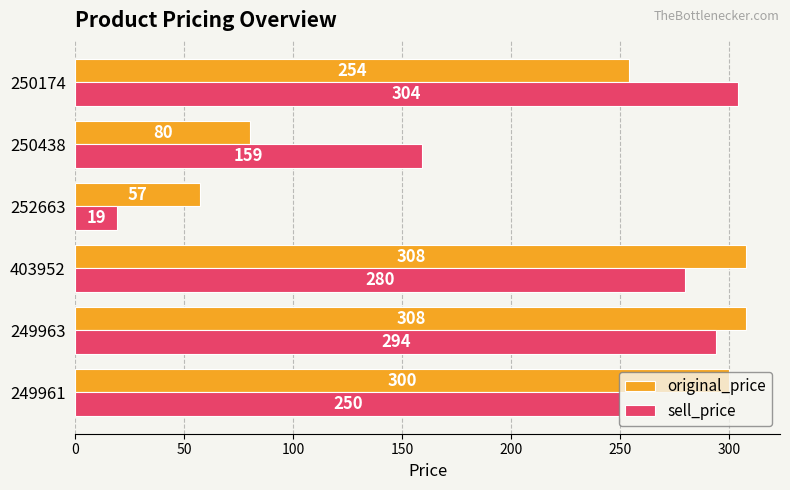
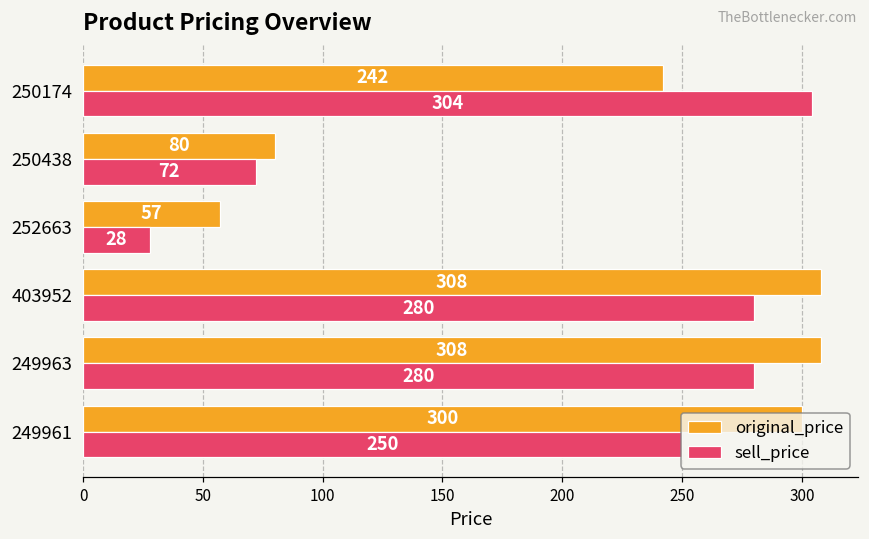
  {
    "original_price": {
-     "250174": 254,
+     "250174": 242,
      "250438": 80,
      "252663": 57,
      "403952": 308,
      "249963": 308
    },
    "sell_price": {
      "250174": 304,
-     "250438": 159,
-     "252663": 19,
+     "250438": 72,
+     "252663": 28,
      "403952": 280,
-     "249963": 294
+     "249963": 280
    }
  }
